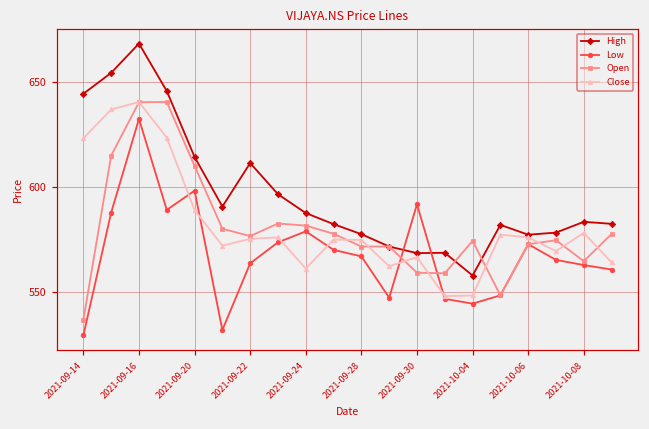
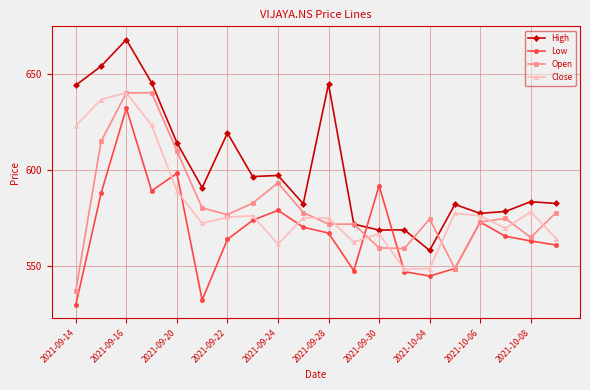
  {
    "High": {
      "2021-09-14": 644,
      "2021-09-16": 668,
      "2021-09-20": 614,
-     "2021-09-22": 611,
-     "2021-09-24": 588,
-     "2021-09-28": 578,
+     "2021-09-22": 619,
+     "2021-09-24": 597,
+     "2021-09-28": 645,
      "2021-09-30": 569,
      "2021-10-04": 558,
      "2021-10-08": 583
    },
    "Low": {
      "2021-09-14": 529,
      "2021-09-16": 632,
      "2021-09-20": 598,
      "2021-09-22": 564,
      "2021-09-24": 579,
      "2021-09-28": 567,
      "2021-09-30": 592,
      "2021-10-04": 545,
      "2021-10-08": 563
    },
    "Open": {
      "2021-09-14": 537,
      "2021-09-20": 610,
-     "2021-09-24": 582,
+     "2021-09-24": 593,
      "2021-09-28": 572,
      "2021-09-30": 559,
      "2021-10-04": 574,
      "2021-10-08": 565
    },
    "Close": {
      "2021-09-14": 623,
      "2021-09-20": 589,
      "2021-09-24": 561,
      "2021-09-28": 575,
      "2021-09-30": 567,
      "2021-10-04": 548,
      "2021-10-08": 578
    }
  }
